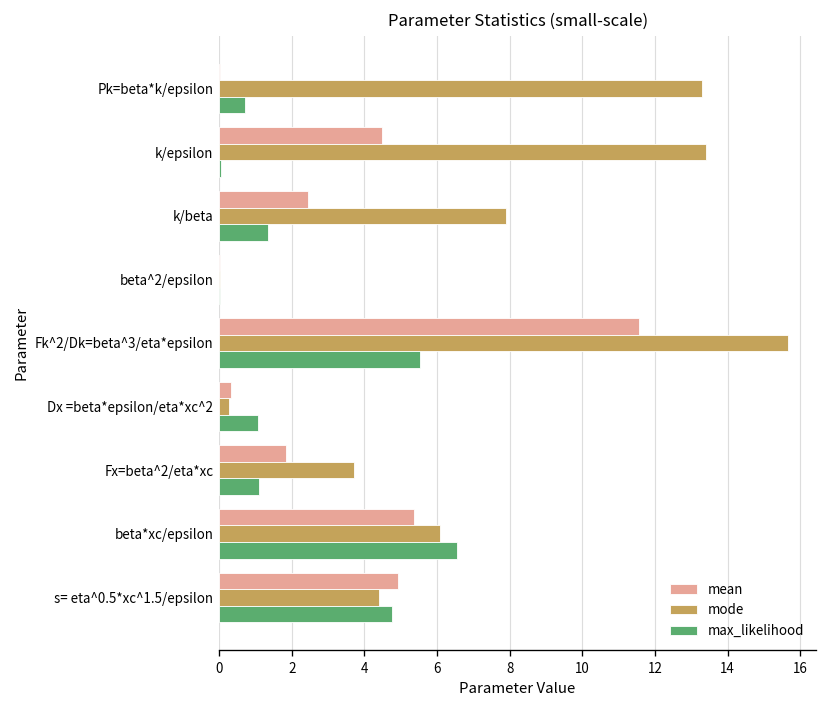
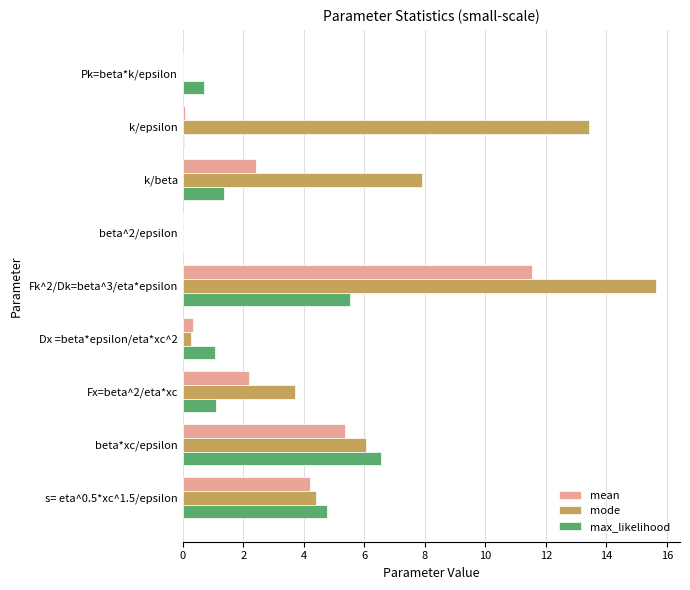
  {
    "mean": {
-     "k/epsilon": 4.5,
+     "k/epsilon": 0.1,
      "k/beta": 2.4,
      "Fk^2/Dk=beta^3/eta*epsilon": 11.6,
      "Dx =beta*epsilon/eta*xc^2": 0.3,
-     "Fx=beta^2/eta*xc": 1.8,
+     "Fx=beta^2/eta*xc": 2.2,
      "beta*xc/epsilon": 5.4,
-     "s= eta^0.5*xc^1.5/epsilon": 4.9
+     "s= eta^0.5*xc^1.5/epsilon": 4.2
    },
    "mode": {
-     "Pk=beta*k/epsilon": 13.3,
+     "Pk=beta*k/epsilon": 0.0,
      "k/epsilon": 13.4,
      "k/beta": 7.9,
      "Fk^2/Dk=beta^3/eta*epsilon": 15.6,
      "Dx =beta*epsilon/eta*xc^2": 0.3,
      "Fx=beta^2/eta*xc": 3.7,
      "beta*xc/epsilon": 6.1,
      "s= eta^0.5*xc^1.5/epsilon": 4.4
    },
    "max_likelihood": {
      "Pk=beta*k/epsilon": 0.7,
      "k/beta": 1.4,
      "Fk^2/Dk=beta^3/eta*epsilon": 5.5,
      "Dx =beta*epsilon/eta*xc^2": 1.1,
      "Fx=beta^2/eta*xc": 1.1,
      "beta*xc/epsilon": 6.6,
      "s= eta^0.5*xc^1.5/epsilon": 4.8
    }
  }
